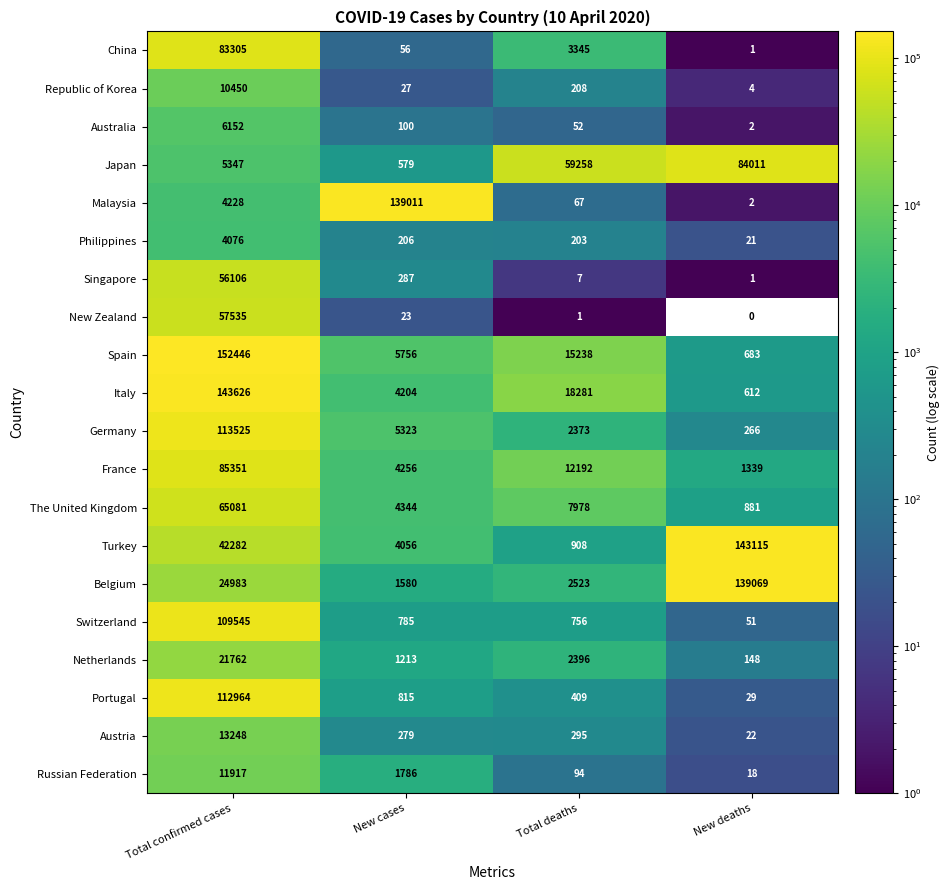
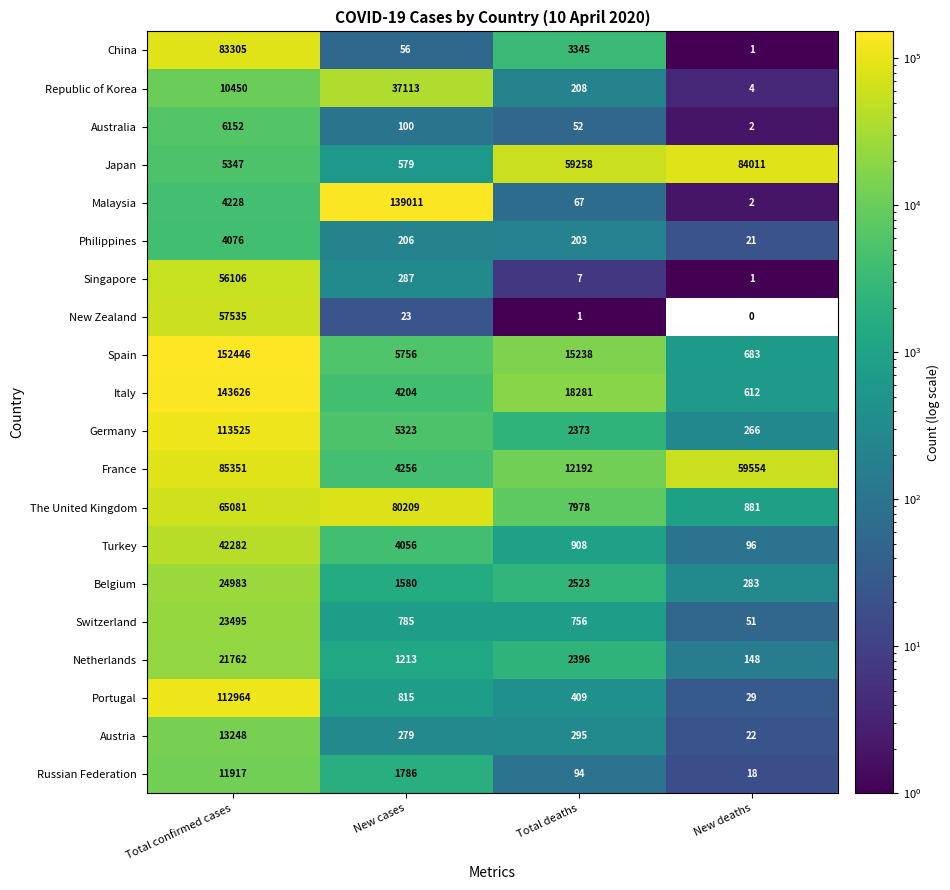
  {
    "China": {
      "Total confirmed cases": 83305,
      "New cases": 56,
      "Total deaths": 3345,
      "New deaths": 1
    },
    "Republic of Korea": {
      "Total confirmed cases": 10450,
-     "New cases": 27,
+     "New cases": 37113,
      "Total deaths": 208,
      "New deaths": 4
    },
    "Australia": {
      "Total confirmed cases": 6152,
      "New cases": 100,
      "Total deaths": 52,
      "New deaths": 2
    },
    "Japan": {
      "Total confirmed cases": 5347,
      "New cases": 579,
      "Total deaths": 59258,
      "New deaths": 84011
    },
    "Malaysia": {
      "Total confirmed cases": 4228,
      "New cases": 139011,
      "Total deaths": 67,
      "New deaths": 2
    },
    "Philippines": {
      "Total confirmed cases": 4076,
      "New cases": 206,
      "Total deaths": 203,
      "New deaths": 21
    },
    "Singapore": {
      "Total confirmed cases": 56106,
      "New cases": 287,
      "Total deaths": 7,
      "New deaths": 1
    },
    "New Zealand": {
      "Total confirmed cases": 57535,
      "New cases": 23,
      "Total deaths": 1,
      "New deaths": 0
    },
    "Spain": {
      "Total confirmed cases": 152446,
      "New cases": 5756,
      "Total deaths": 15238,
      "New deaths": 683
    },
    "Italy": {
      "Total confirmed cases": 143626,
      "New cases": 4204,
      "Total deaths": 18281,
      "New deaths": 612
    },
    "Germany": {
      "Total confirmed cases": 113525,
      "New cases": 5323,
      "Total deaths": 2373,
      "New deaths": 266
    },
    "France": {
      "Total confirmed cases": 85351,
      "New cases": 4256,
      "Total deaths": 12192,
-     "New deaths": 1339
+     "New deaths": 59554
    },
    "The United Kingdom": {
      "Total confirmed cases": 65081,
-     "New cases": 4344,
+     "New cases": 80209,
      "Total deaths": 7978,
      "New deaths": 881
    },
    "Turkey": {
      "Total confirmed cases": 42282,
      "New cases": 4056,
      "Total deaths": 908,
-     "New deaths": 143115
+     "New deaths": 96
    },
    "Belgium": {
      "Total confirmed cases": 24983,
      "New cases": 1580,
      "Total deaths": 2523,
-     "New deaths": 139069
+     "New deaths": 283
    },
    "Switzerland": {
-     "Total confirmed cases": 109545,
+     "Total confirmed cases": 23495,
      "New cases": 785,
      "Total deaths": 756,
      "New deaths": 51
    },
    "Netherlands": {
      "Total confirmed cases": 21762,
      "New cases": 1213,
      "Total deaths": 2396,
      "New deaths": 148
    },
    "Portugal": {
      "Total confirmed cases": 112964,
      "New cases": 815,
      "Total deaths": 409,
      "New deaths": 29
    },
    "Austria": {
      "Total confirmed cases": 13248,
      "New cases": 279,
      "Total deaths": 295,
      "New deaths": 22
    },
    "Russian Federation": {
      "Total confirmed cases": 11917,
      "New cases": 1786,
      "Total deaths": 94,
      "New deaths": 18
    }
  }
